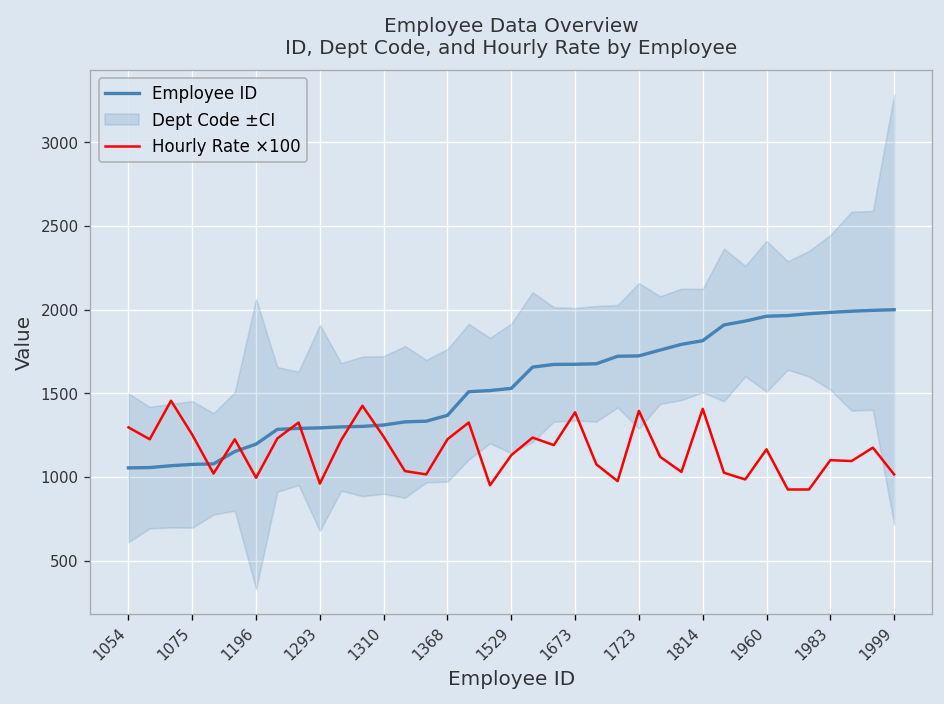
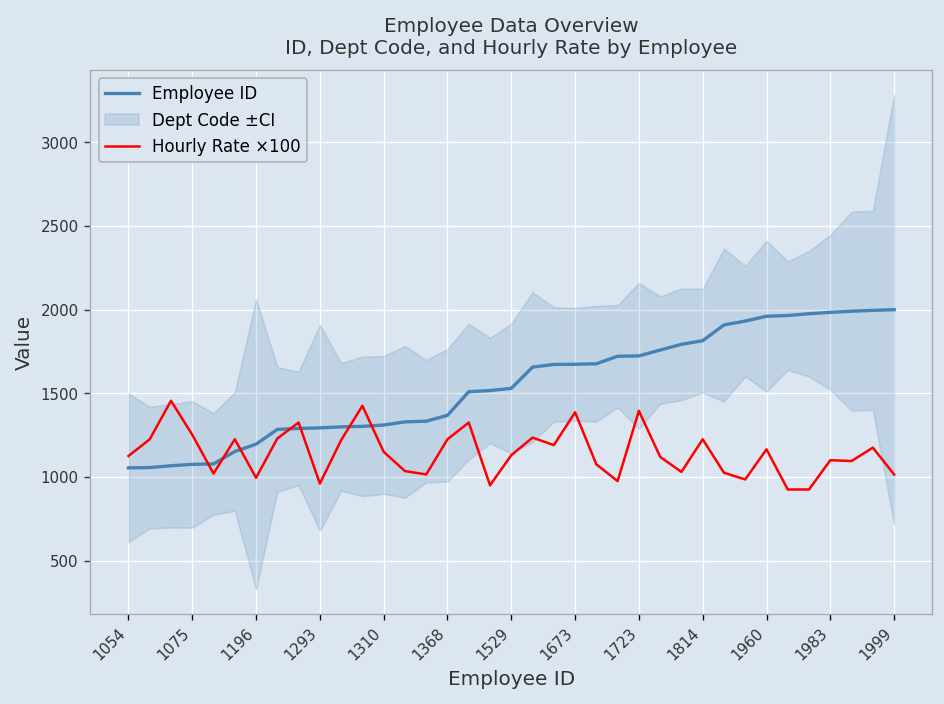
  {
    "Hourly Rate ×100": {
-     "1054": 1300,
+     "1054": 1130,
      "1075": 1250,
      "1196": 990,
      "1293": 960,
-     "1310": 1240,
+     "1310": 1150,
      "1368": 1230,
      "1529": 1130,
      "1673": 1390,
      "1723": 1400,
-     "1814": 1410,
+     "1814": 1230,
      "1960": 1170,
      "1983": 1100,
      "1999": 1020
    }
  }
